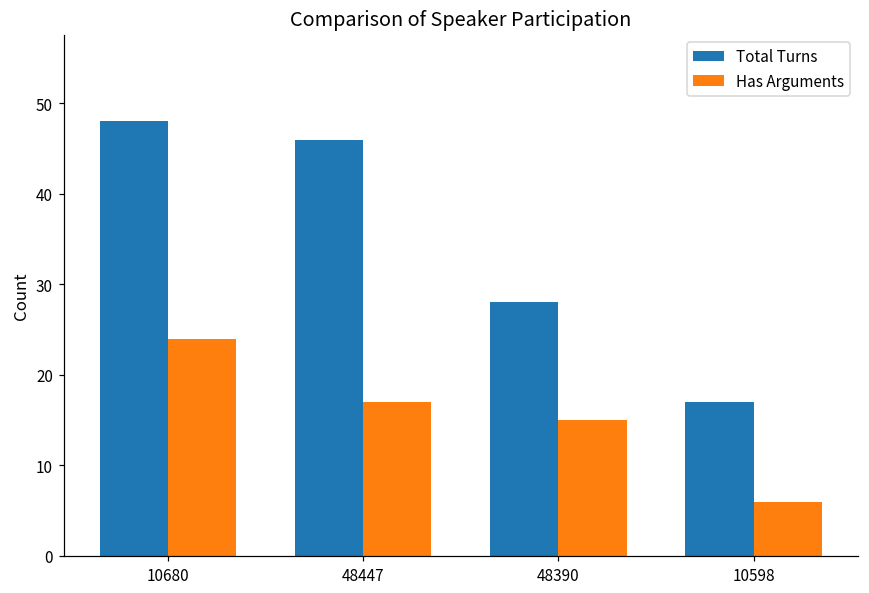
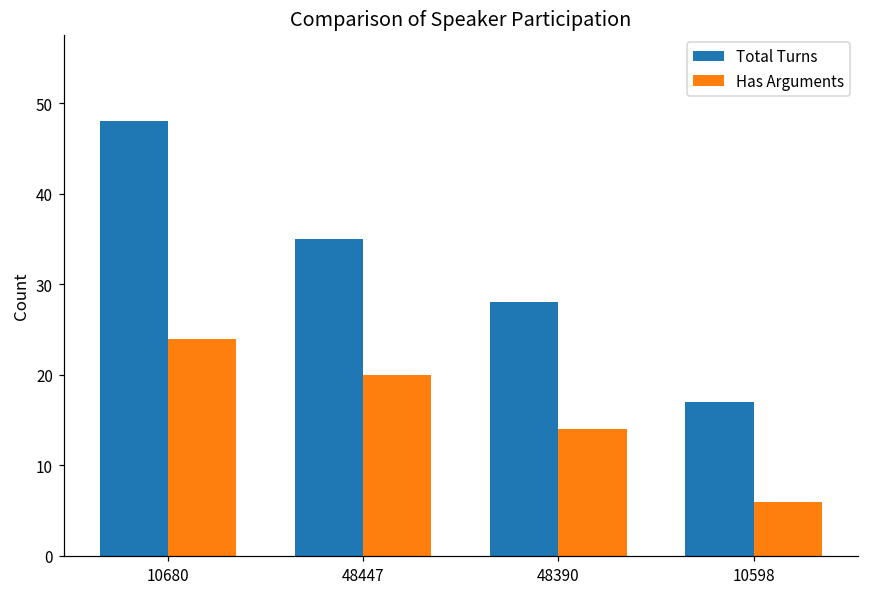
  {
    "Total Turns": {
      "10680": 48,
-     "48447": 46,
+     "48447": 35,
      "48390": 28,
      "10598": 17
    },
    "Has Arguments": {
      "10680": 24,
-     "48447": 17,
-     "48390": 15,
+     "48447": 20,
+     "48390": 14,
      "10598": 6
    }
  }
